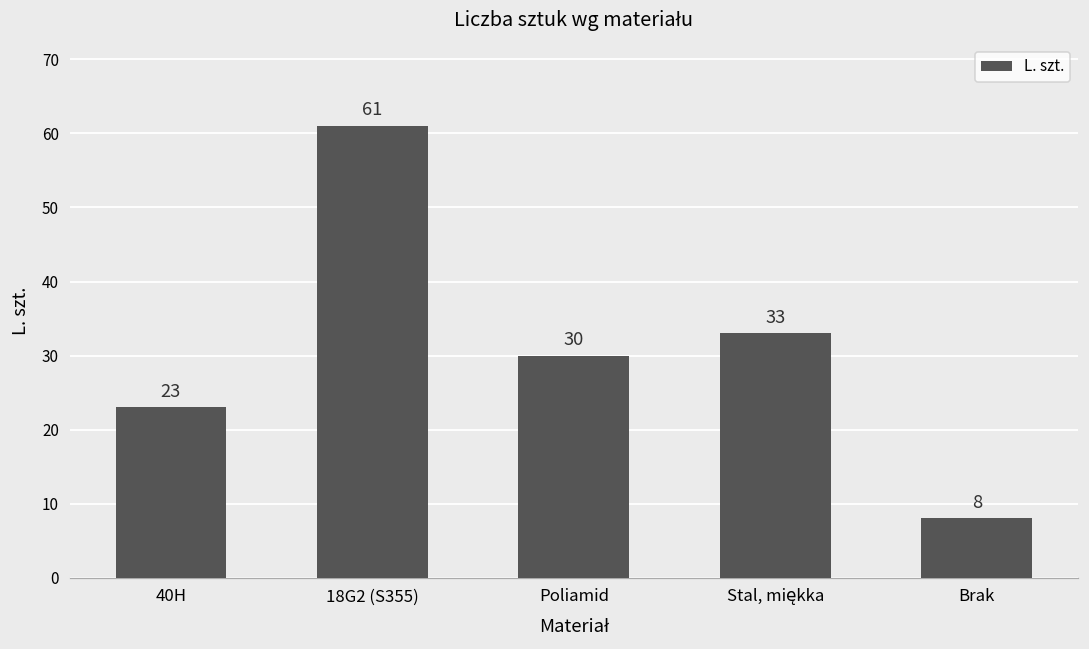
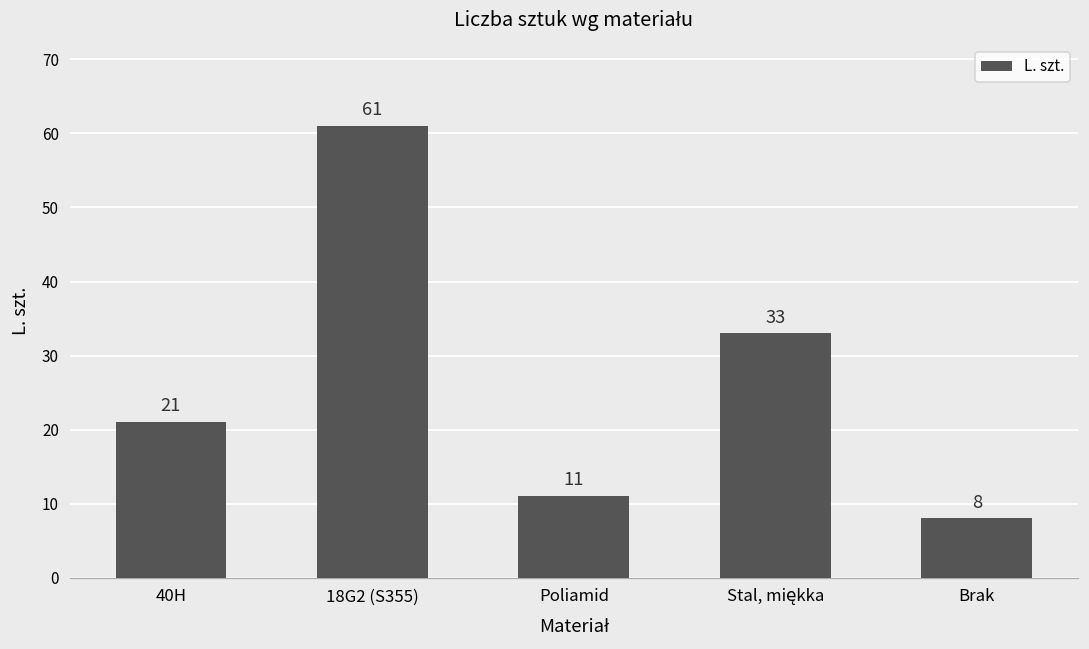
  {
-   "40H": 23,
+   "40H": 21,
    "18G2 (S355)": 61,
-   "Poliamid": 30,
+   "Poliamid": 11,
    "Stal, miękka": 33,
    "Brak": 8
  }
